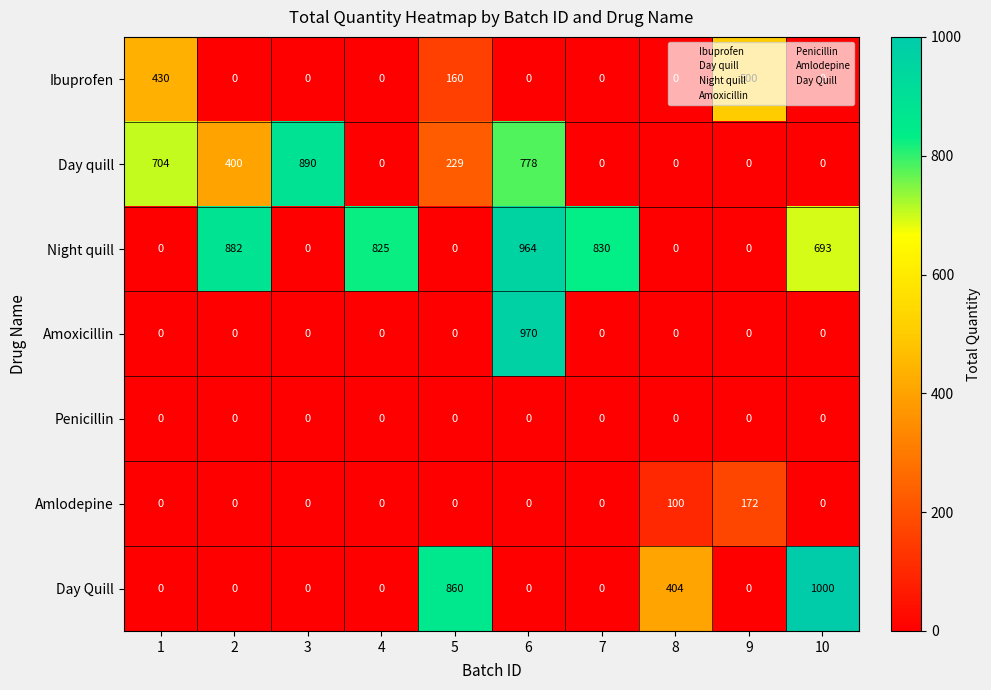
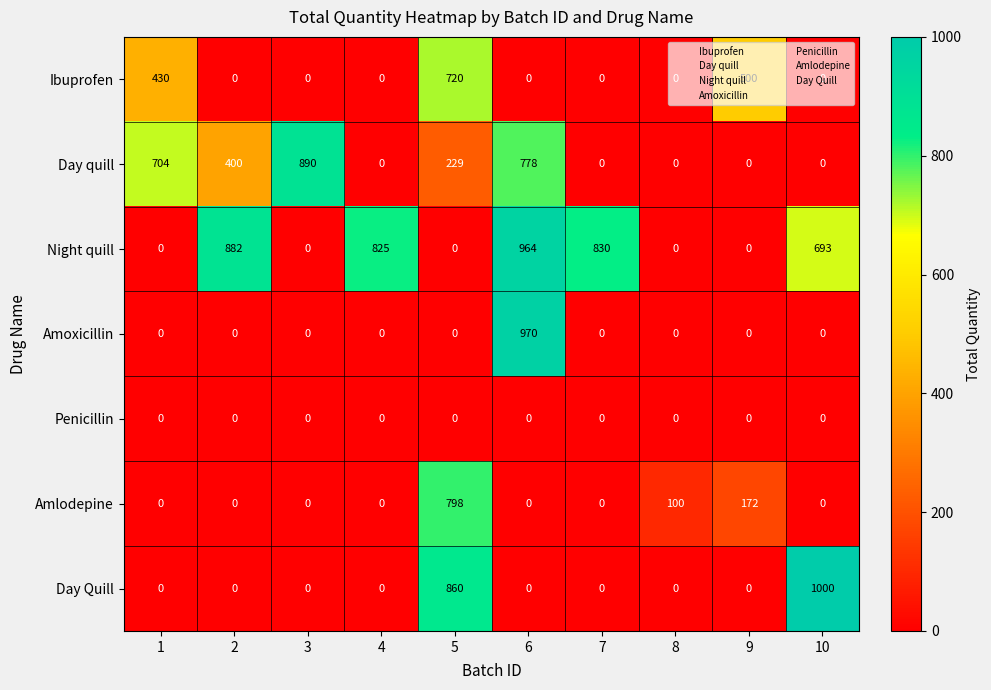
  {
    "Ibuprofen": {
      "1": 430,
      "2": 0,
      "3": 0,
      "4": 0,
-     "5": 160,
+     "5": 720,
      "6": 0,
      "7": 0
    },
    "Day quill": {
      "1": 704,
      "2": 400,
      "3": 890,
      "4": 0,
      "5": 229,
      "6": 778,
      "7": 0,
      "8": 0,
      "9": 0,
      "10": 0
    },
    "Night quill": {
      "1": 0,
      "2": 882,
      "3": 0,
      "4": 825,
      "5": 0,
      "6": 964,
      "7": 830,
      "8": 0,
      "9": 0,
      "10": 693
    },
    "Amoxicillin": {
      "1": 0,
      "2": 0,
      "3": 0,
      "4": 0,
      "5": 0,
      "6": 970,
      "7": 0,
      "8": 0,
      "9": 0,
      "10": 0
    },
    "Penicillin": {
      "1": 0,
      "2": 0,
      "3": 0,
      "4": 0,
      "5": 0,
      "6": 0,
      "7": 0,
      "8": 0,
      "9": 0,
      "10": 0
    },
    "Amlodepine": {
      "1": 0,
      "2": 0,
      "3": 0,
      "4": 0,
-     "5": 0,
+     "5": 798,
      "6": 0,
      "7": 0,
      "8": 100,
      "9": 172,
      "10": 0
    },
    "Day Quill": {
      "1": 0,
      "2": 0,
      "3": 0,
      "4": 0,
      "5": 860,
      "6": 0,
      "7": 0,
-     "8": 404,
+     "8": 0,
      "9": 0,
      "10": 1000
    }
  }
